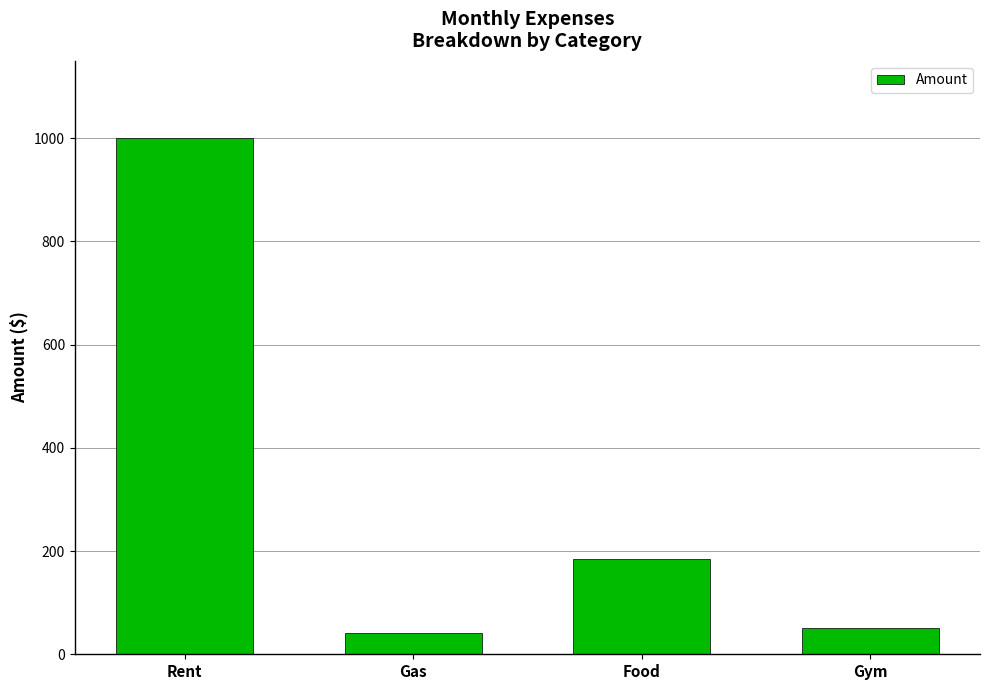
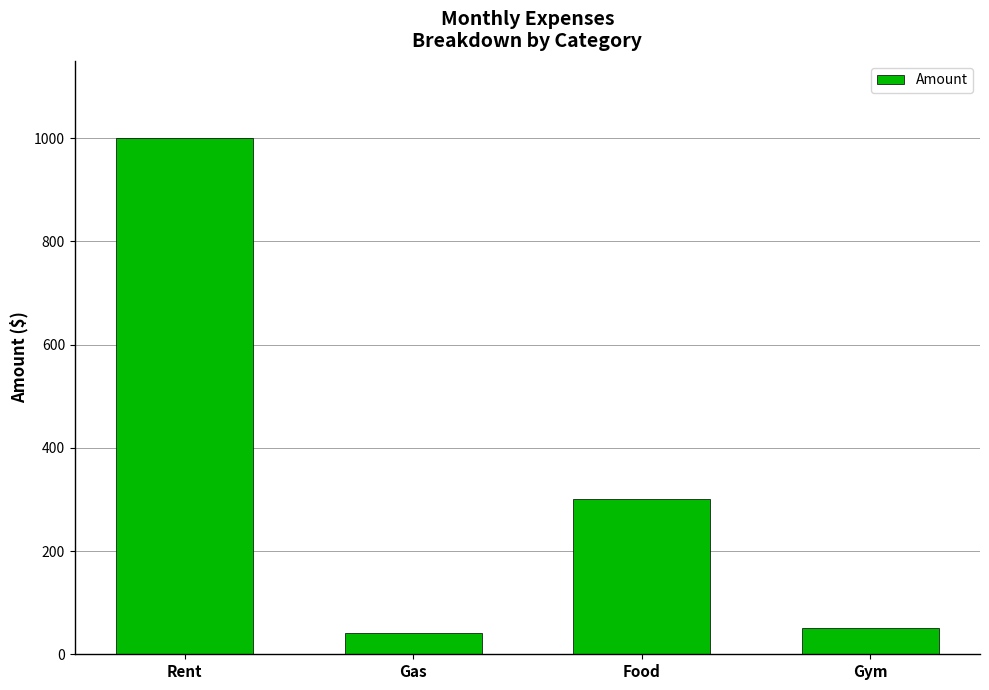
  {
    "Rent": 1000,
    "Gas": 40,
-   "Food": 190,
+   "Food": 300,
    "Gym": 50
  }
